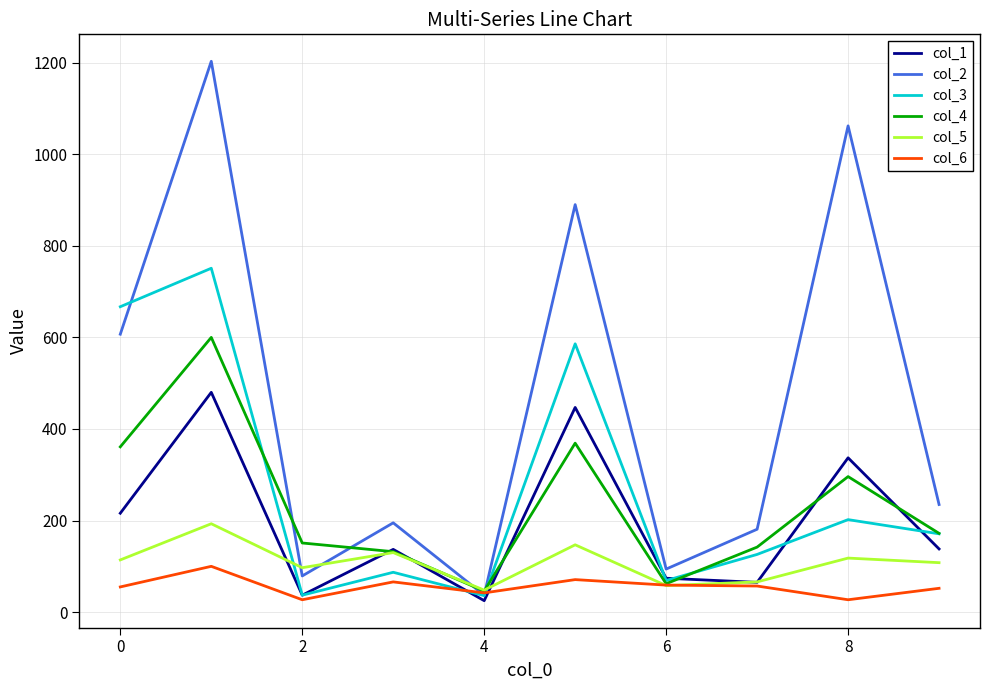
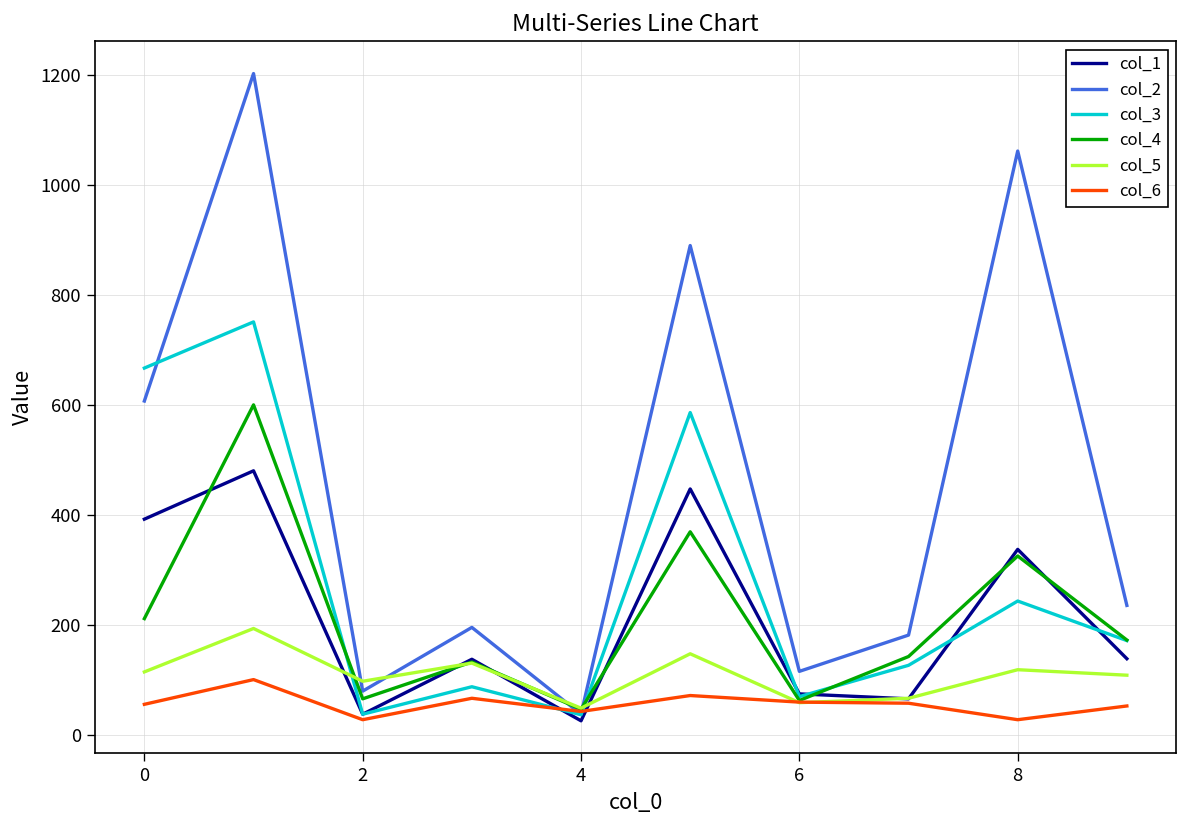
  {
    "col_1": {
-     "0": 220,
+     "0": 390,
      "4": 30,
      "8": 340
    },
    "col_2": {
      "0": 610,
      "2": 80,
-     "6": 90,
+     "6": 120,
      "8": 1060
    },
    "col_3": {
      "0": 670,
-     "8": 200
+     "8": 240
    },
    "col_4": {
-     "0": 360,
-     "2": 150,
-     "8": 300
+     "0": 210,
+     "2": 70,
+     "8": 330
    },
    "col_5": {
      "0": 110,
      "2": 100,
      "8": 120
    },
    "col_6": {
      "0": 60,
      "2": 30,
      "8": 30
    }
  }
